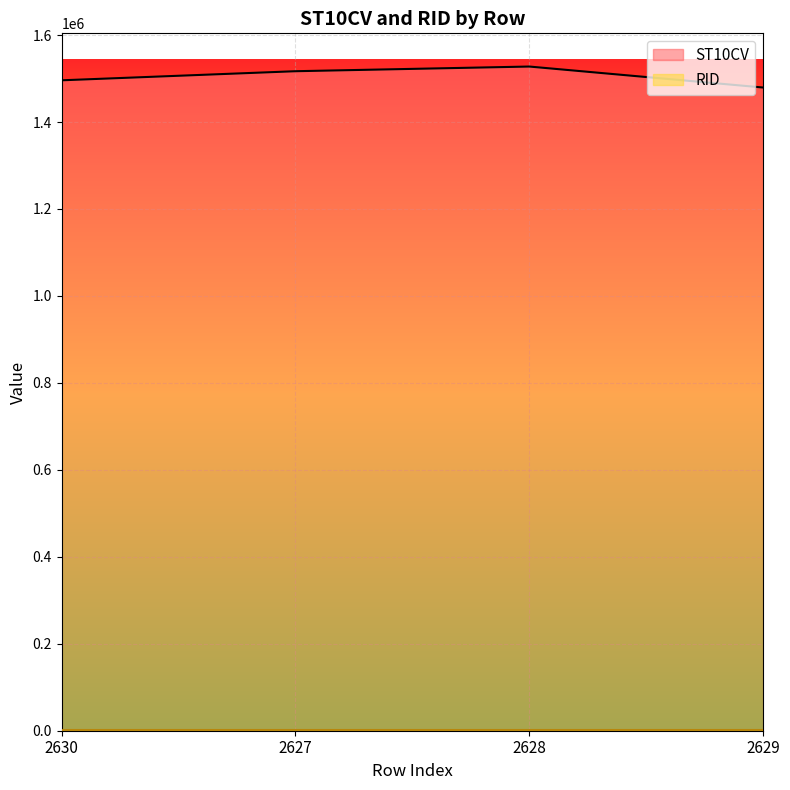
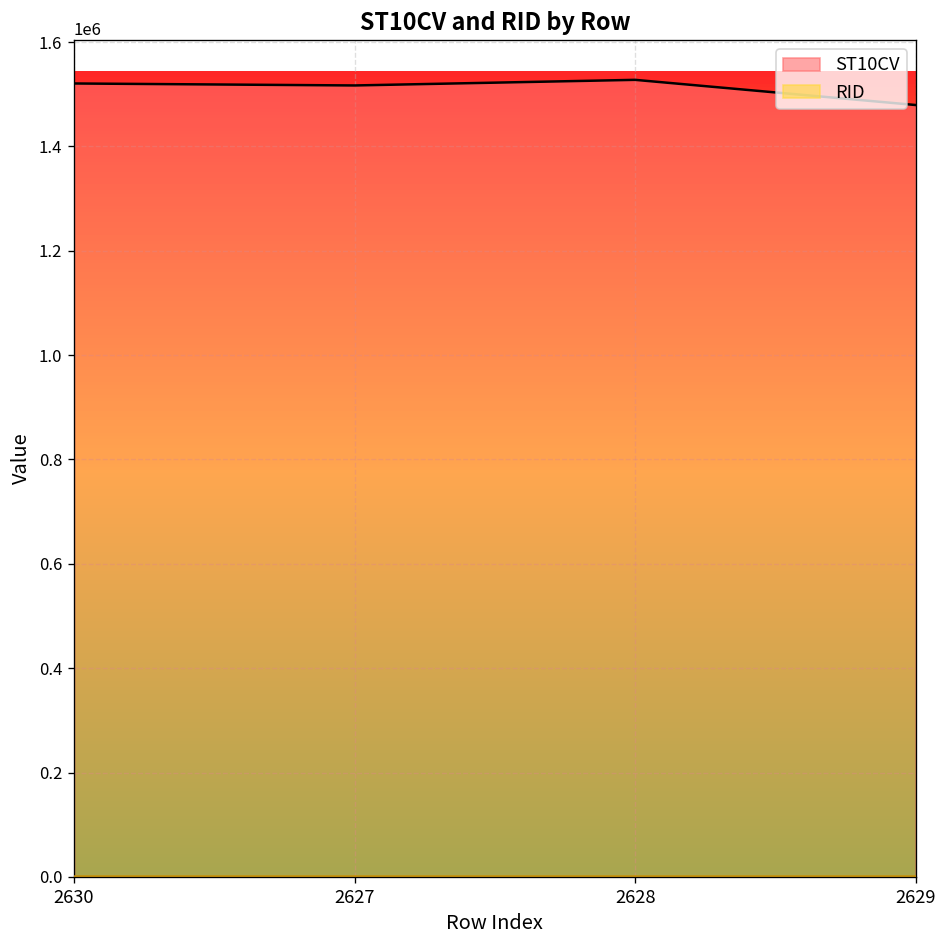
  {
    "ST10CV": {
-     "2630": 1500000,
+     "2630": 1520000,
      "2627": 1520000,
      "2628": 1530000,
      "2629": 1480000
    },
    "RID": {
      "2630": 0,
      "2627": 0,
      "2628": 0,
      "2629": 0
    }
  }
